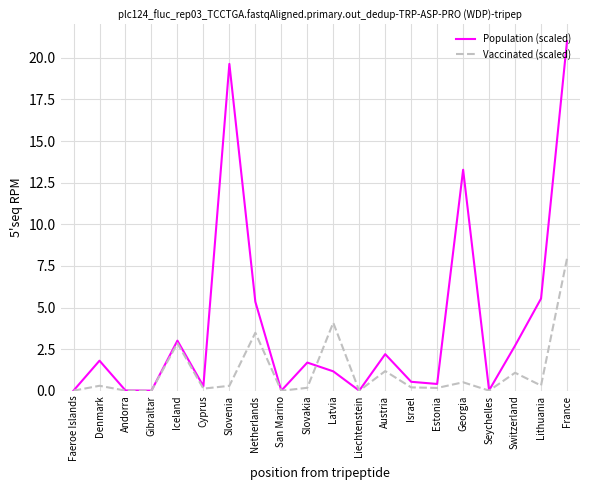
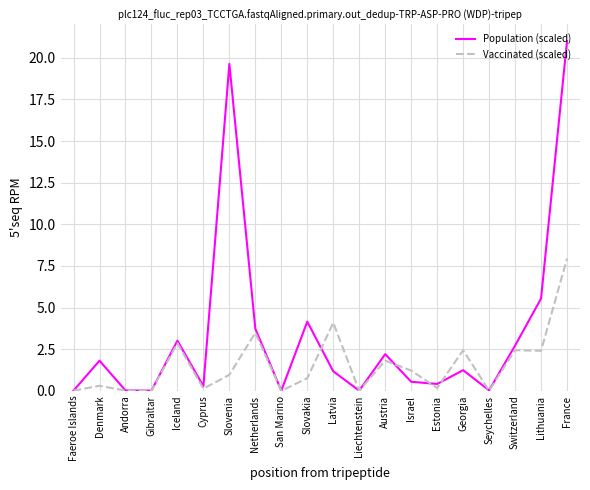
  {
    "Population (scaled)": {
      "Denmark": 1.8,
      "Iceland": 3.0,
      "Slovenia": 19.6,
-     "Netherlands": 5.3,
-     "Slovakia": 1.7,
+     "Netherlands": 3.7,
+     "Slovakia": 4.2,
      "Latvia": 1.2,
      "Austria": 2.2,
      "Israel": 0.5,
      "Estonia": 0.4,
-     "Georgia": 13.3,
+     "Georgia": 1.2,
      "Switzerland": 2.7,
      "Lithuania": 5.5,
      "France": 21.0
    },
    "Vaccinated (scaled)": {
      "Denmark": 0.3,
      "Iceland": 2.9,
-     "Slovenia": 0.3,
+     "Slovenia": 1.0,
      "Netherlands": 3.5,
-     "Slovakia": 0.2,
+     "Slovakia": 0.8,
      "Latvia": 4.1,
-     "Austria": 1.2,
-     "Israel": 0.2,
+     "Austria": 1.8,
+     "Israel": 1.2,
      "Estonia": 0.2,
-     "Georgia": 0.5,
-     "Switzerland": 1.1,
-     "Lithuania": 0.3,
+     "Georgia": 2.4,
+     "Switzerland": 2.4,
+     "Lithuania": 2.4,
      "France": 7.9
    }
  }
